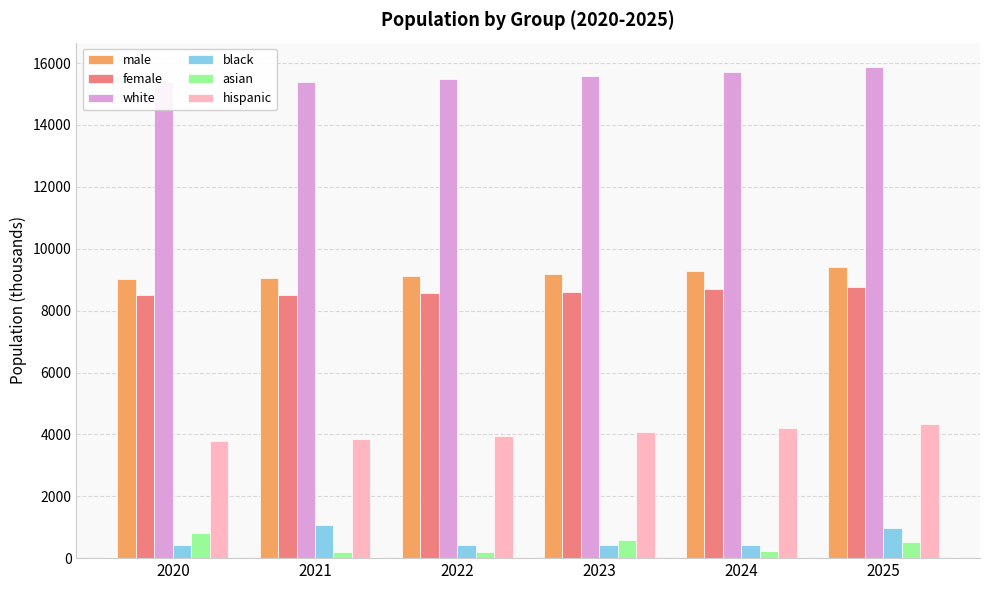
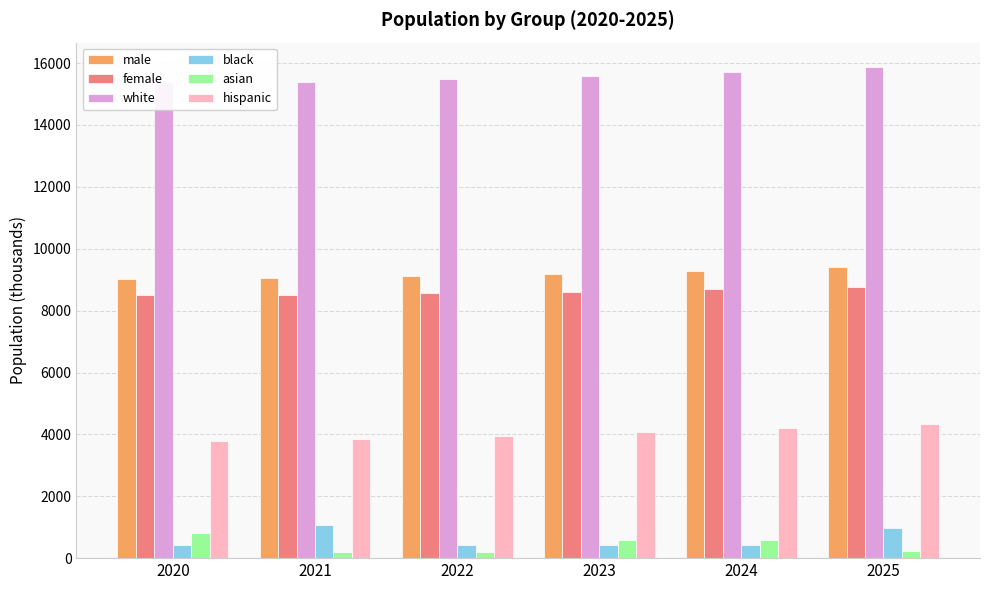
  {
    "black": {
      "2020": 400,
      "2021": 1100,
      "2022": 400,
      "2023": 400,
      "2024": 400,
      "2025": 1000
    },
    "asian": {
      "2020": 800,
      "2021": 200,
      "2022": 200,
      "2023": 600,
-     "2024": 200,
-     "2025": 500
+     "2024": 600,
+     "2025": 200
    }
  }
